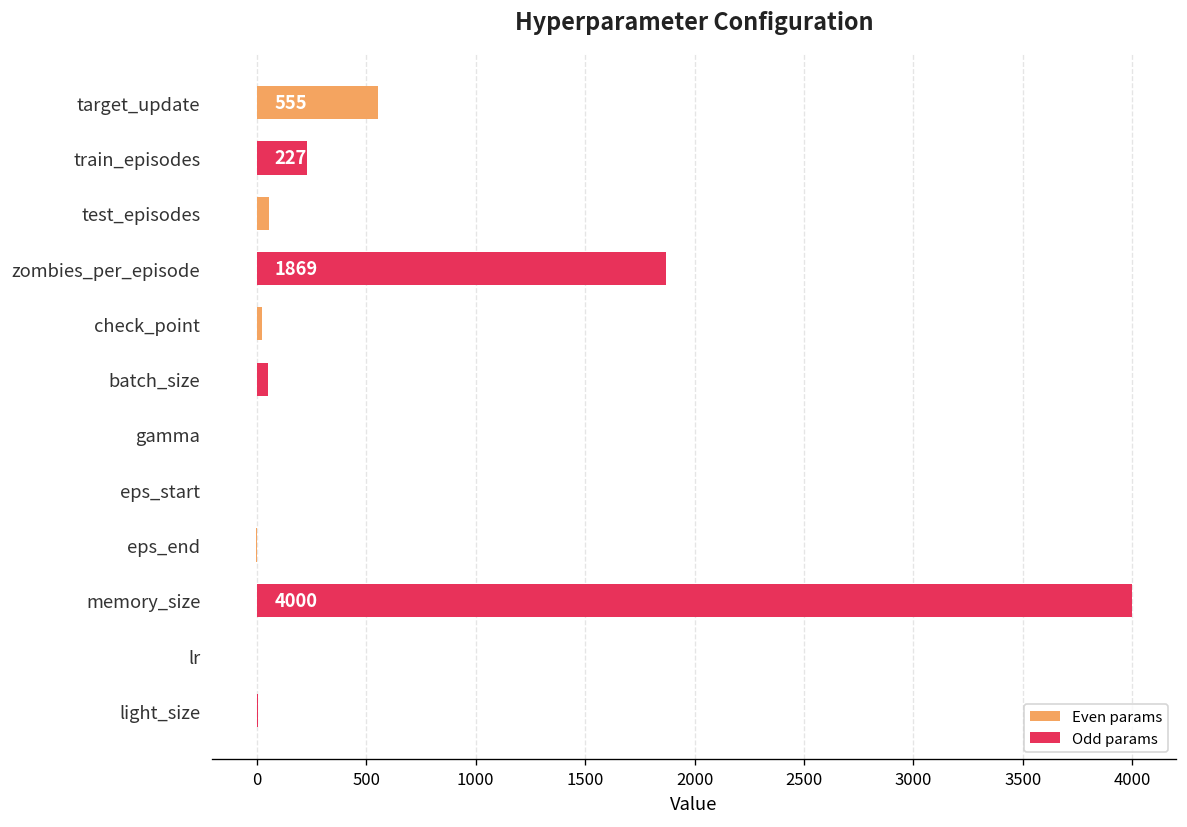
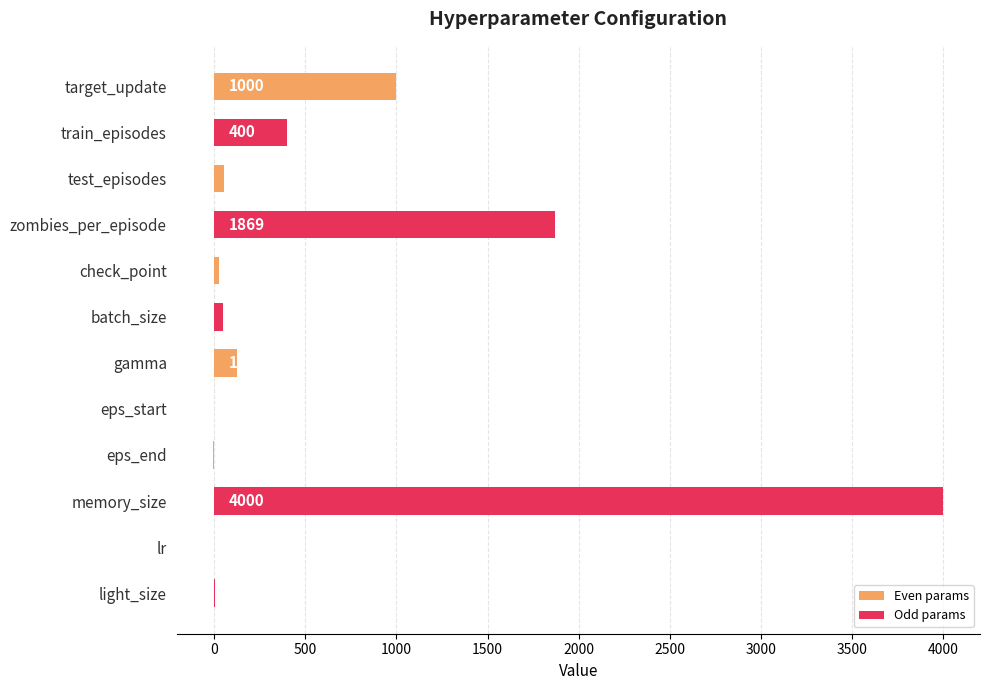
  {
    "Even params": {
-     "target_update": 555,
-     "gamma": 0
+     "target_update": 1000,
+     "gamma": 120
    },
    "Odd params": {
-     "train_episodes": 227,
+     "train_episodes": 400,
      "zombies_per_episode": 1869,
      "memory_size": 4000
    }
  }
